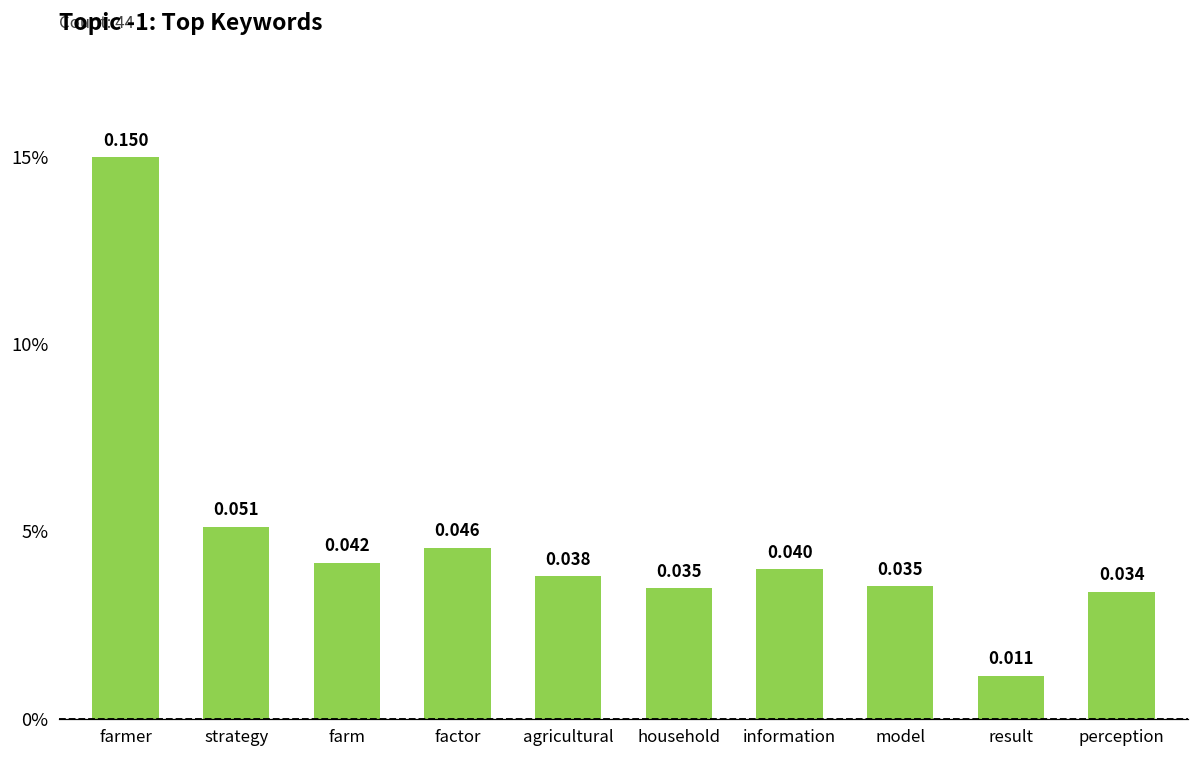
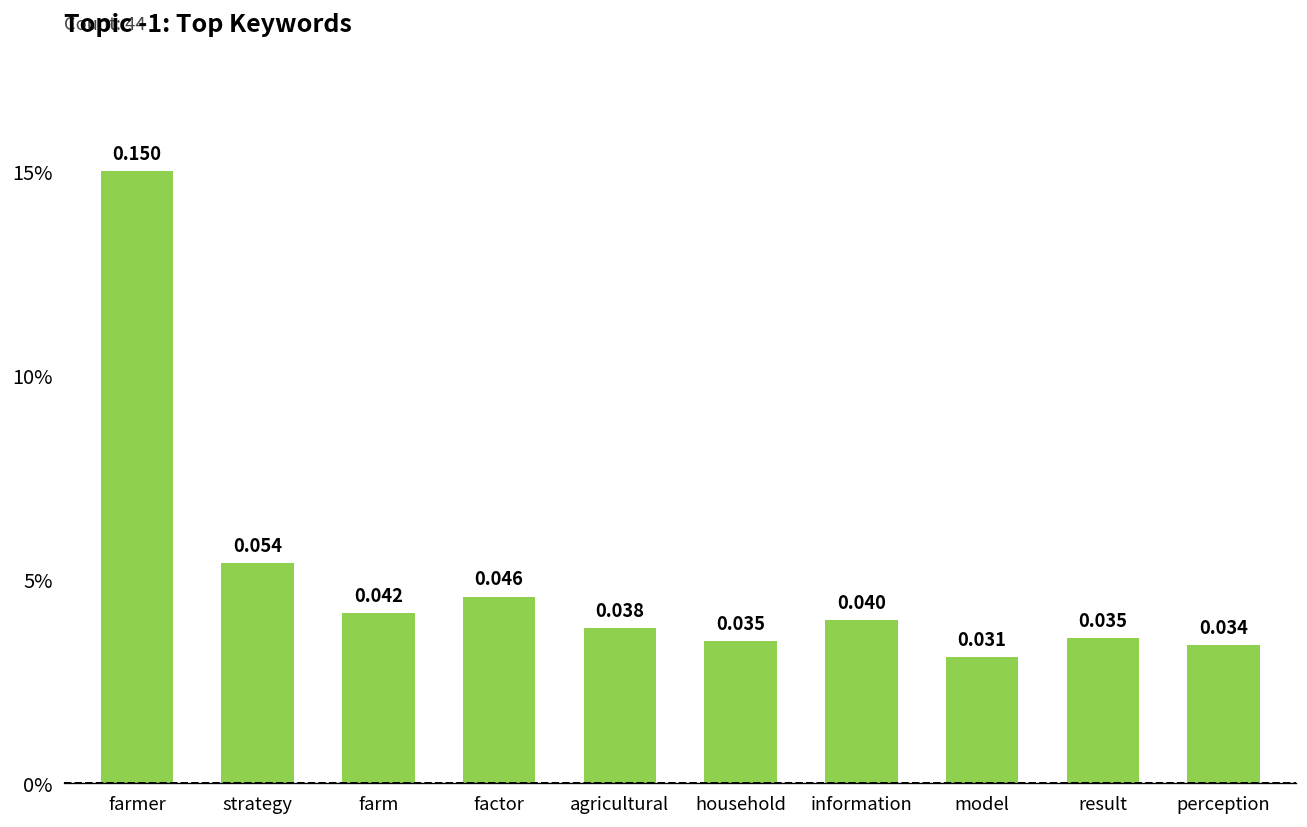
  {
    "farmer": 0.150,
-   "strategy": 0.051,
+   "strategy": 0.054,
    "farm": 0.042,
    "factor": 0.046,
    "agricultural": 0.038,
    "household": 0.035,
    "information": 0.040,
-   "model": 0.035,
-   "result": 0.011,
+   "model": 0.031,
+   "result": 0.035,
    "perception": 0.034
  }
